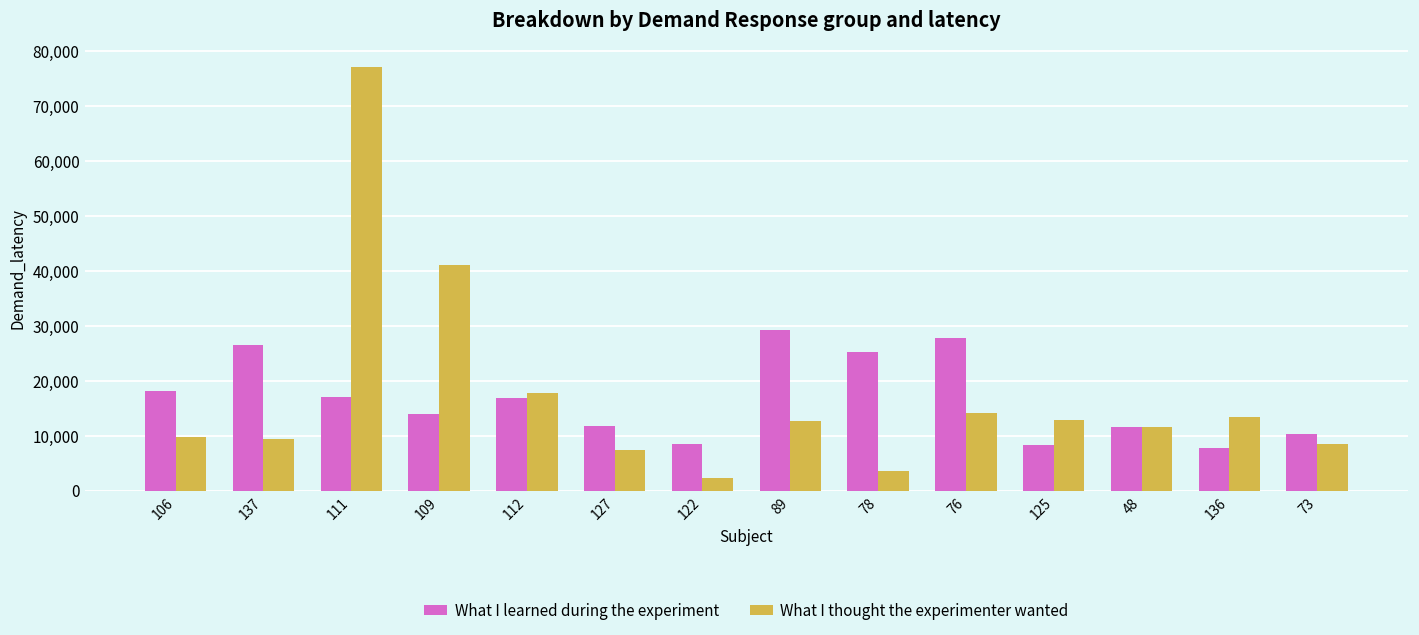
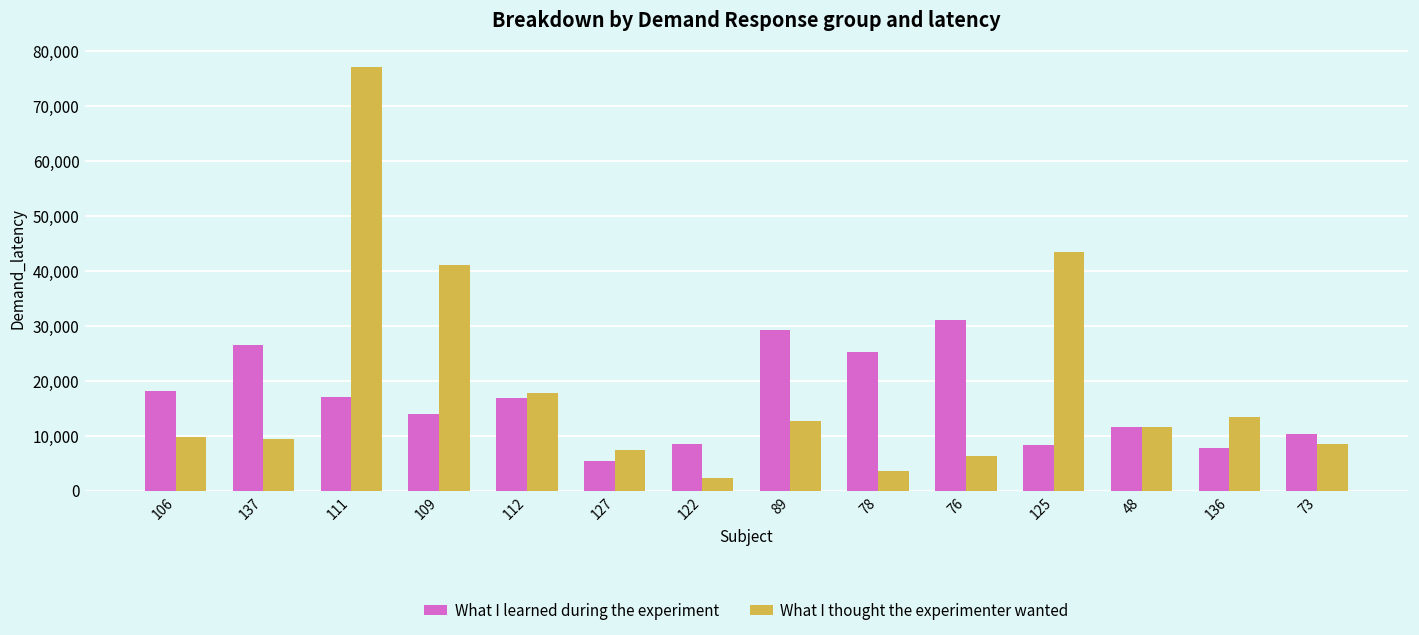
  {
    "What I learned during the experiment": {
      "106": "18,000",
      "137": "26,000",
      "111": "17,000",
      "109": "14,000",
      "112": "17,000",
-     "127": "12,000",
+     "127": "6,000",
      "122": "9,000",
      "89": "29,000",
      "78": "25,000",
-     "76": "28,000",
+     "76": "31,000",
      "125": "8,000",
      "48": "12,000",
      "136": "8,000",
      "73": "10,000"
    },
    "What I thought the experimenter wanted": {
      "106": "10,000",
      "137": "9,000",
      "111": "77,000",
      "109": "41,000",
      "112": "18,000",
      "127": "7,000",
      "122": "2,000",
      "89": "13,000",
      "78": "4,000",
-     "76": "14,000",
-     "125": "13,000",
+     "76": "6,000",
+     "125": "44,000",
      "48": "12,000",
      "136": "14,000",
      "73": "9,000"
    }
  }
